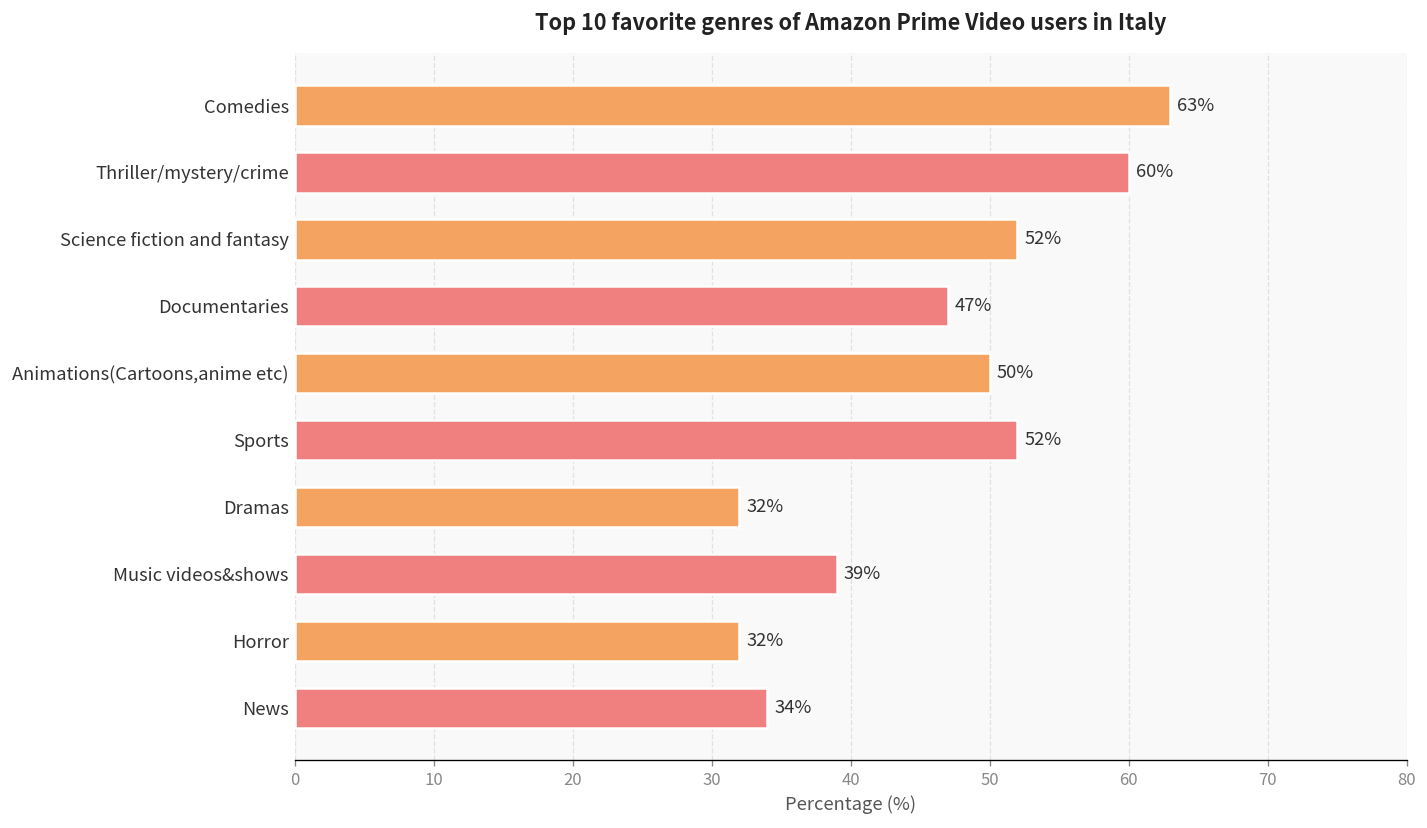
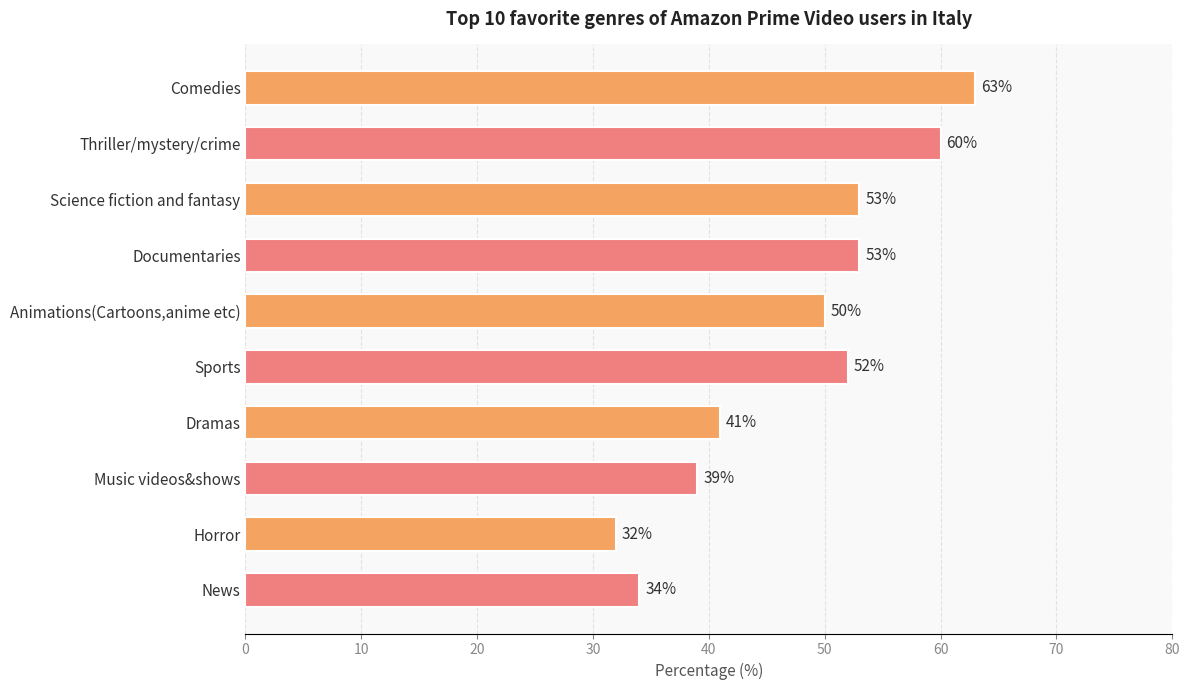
  {
    "Comedies": "63%",
    "Thriller/mystery/crime": "60%",
-   "Science fiction and fantasy": "52%",
-   "Documentaries": "47%",
+   "Science fiction and fantasy": "53%",
+   "Documentaries": "53%",
    "Animations(Cartoons,anime etc)": "50%",
    "Sports": "52%",
-   "Dramas": "32%",
+   "Dramas": "41%",
    "Music videos&shows": "39%",
    "Horror": "32%",
    "News": "34%"
  }
